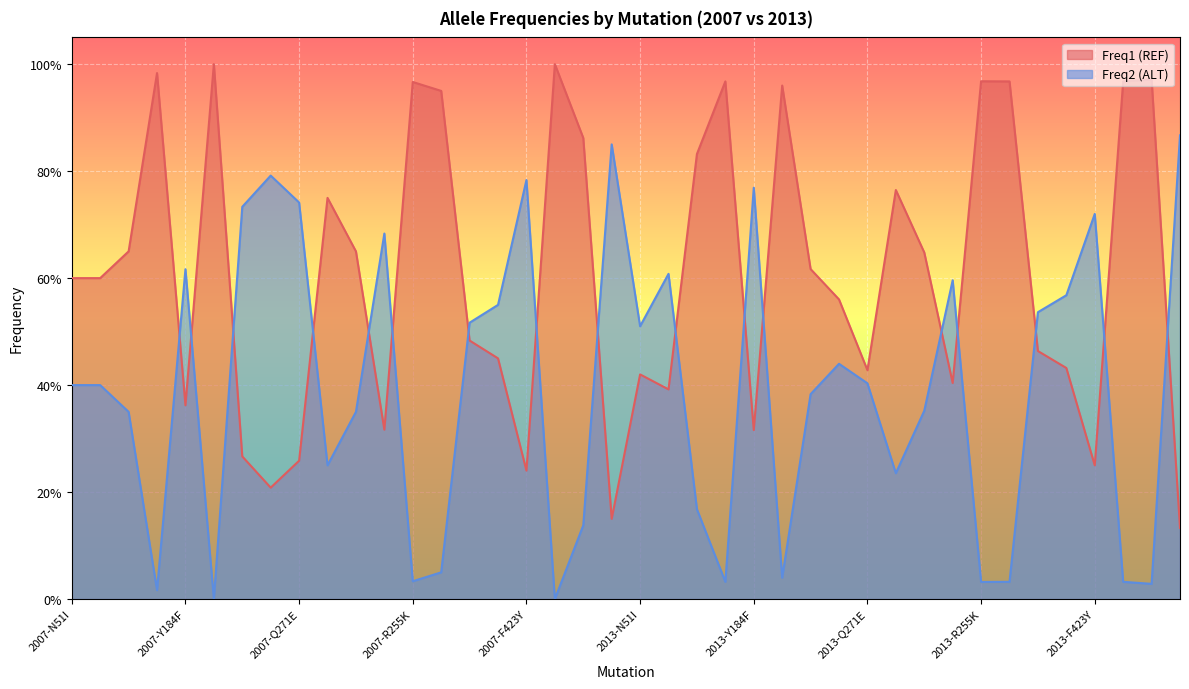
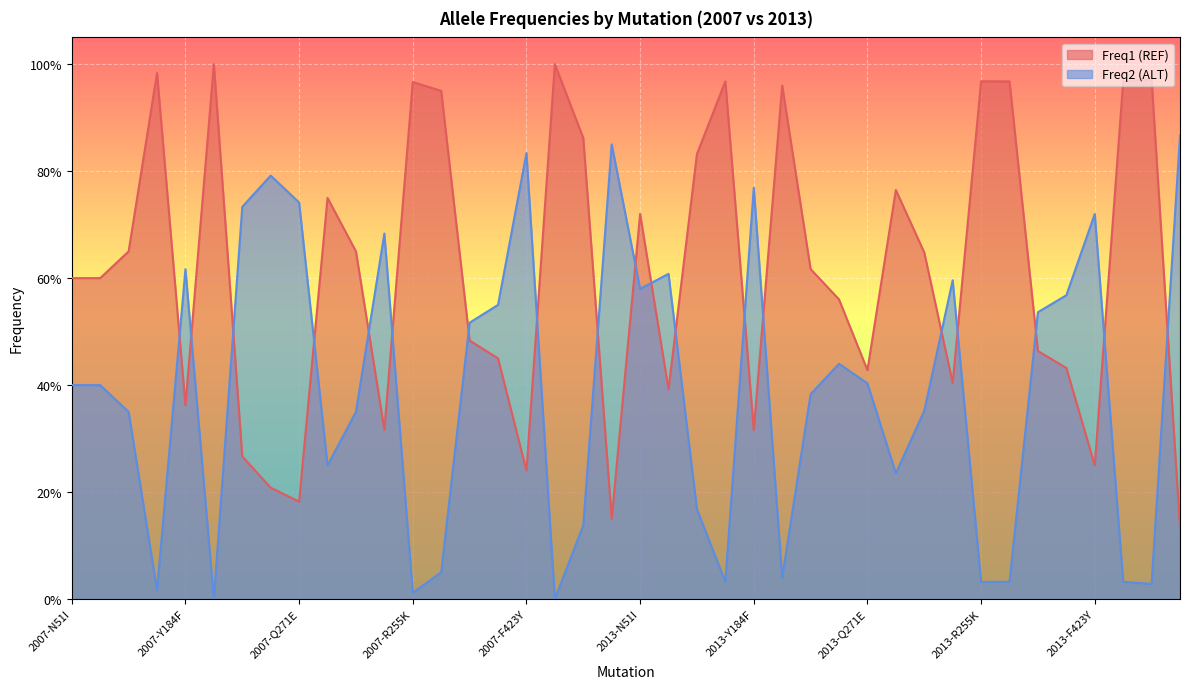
  {
    "Freq1 (REF)": {
      "2007-N51I": "60%",
      "2007-Y184F": "36%",
-     "2007-Q271E": "26%",
+     "2007-Q271E": "18%",
      "2007-R255K": "97%",
      "2007-F423Y": "24%",
-     "2013-N51I": "42%",
+     "2013-N51I": "72%",
      "2013-Y184F": "32%",
      "2013-Q271E": "43%",
      "2013-R255K": "97%",
      "2013-F423Y": "25%"
    },
    "Freq2 (ALT)": {
      "2007-N51I": "40%",
      "2007-Y184F": "62%",
      "2007-Q271E": "74%",
-     "2007-R255K": "3%",
-     "2007-F423Y": "78%",
-     "2013-N51I": "51%",
+     "2007-R255K": "1%",
+     "2007-F423Y": "83%",
+     "2013-N51I": "58%",
      "2013-Y184F": "77%",
      "2013-Q271E": "40%",
      "2013-R255K": "3%",
      "2013-F423Y": "72%"
    }
  }
